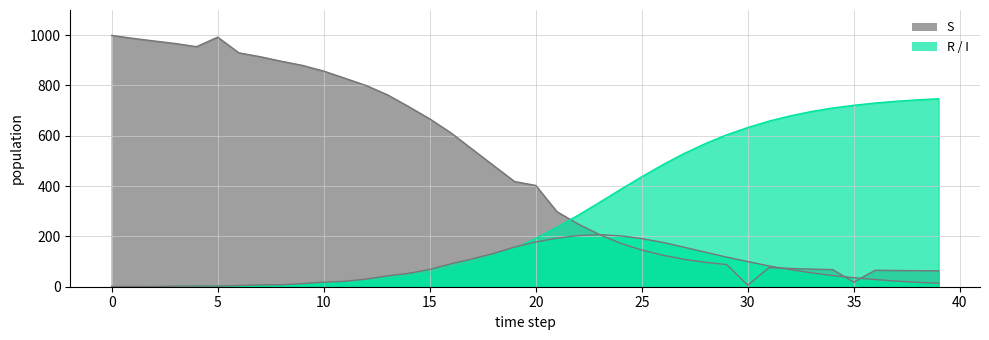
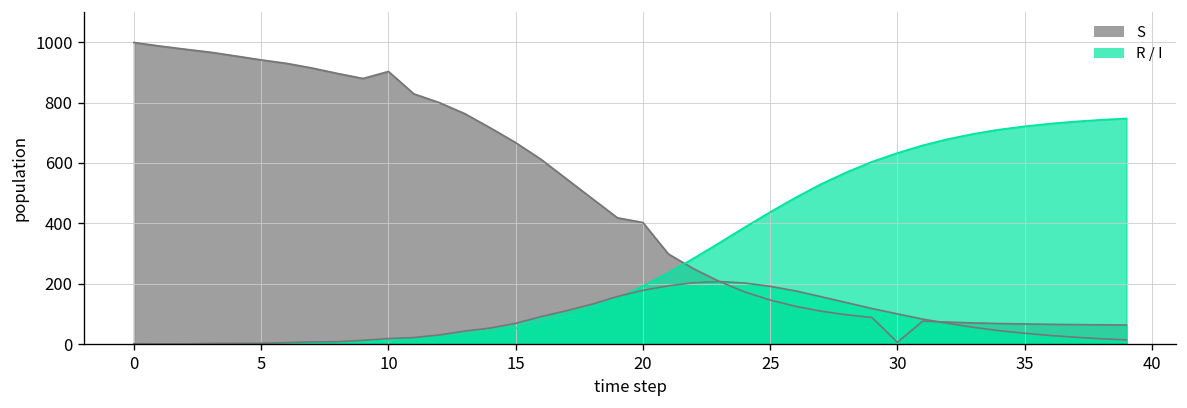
  {
    "S": {
      "0": 1000,
-     "5": 990,
-     "10": 860,
+     "5": 940,
+     "10": 900,
      "15": 670,
      "20": 400,
      "25": 150,
      "30": 10,
-     "35": 20
+     "35": 70
    }
  }
